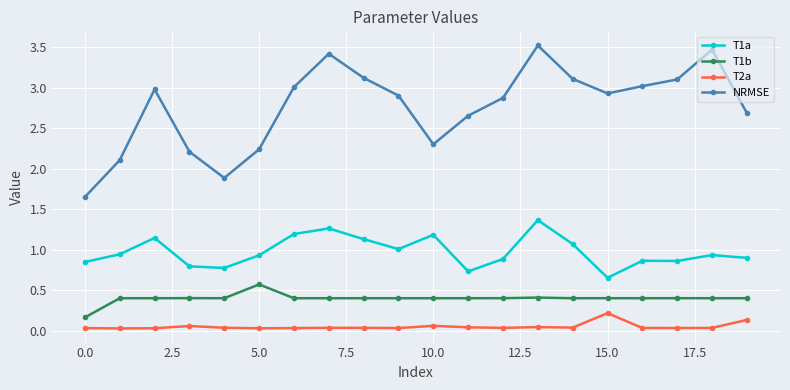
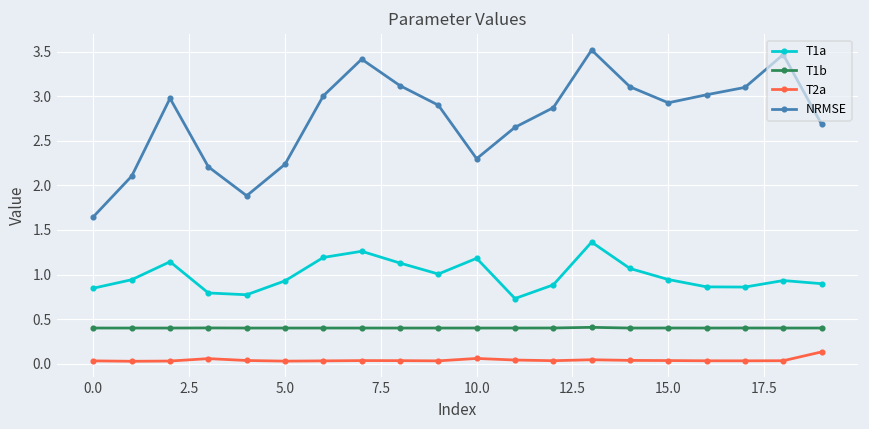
  {
    "T1a": {
      "0.0": 0.8,
      "5.0": 0.9,
      "10.0": 1.2,
-     "15.0": 0.7
+     "15.0": 0.9
    },
    "T1b": {
-     "0.0": 0.2,
-     "5.0": 0.6,
+     "0.0": 0.4,
+     "5.0": 0.4,
      "10.0": 0.4,
      "15.0": 0.4
    },
    "T2a": {
      "0.0": 0.0,
      "5.0": 0.0,
      "10.0": 0.1,
-     "15.0": 0.2
+     "15.0": 0.0
    },
    "NRMSE": {
      "0.0": 1.6,
      "5.0": 2.2,
      "10.0": 2.3,
      "15.0": 2.9
    }
  }
